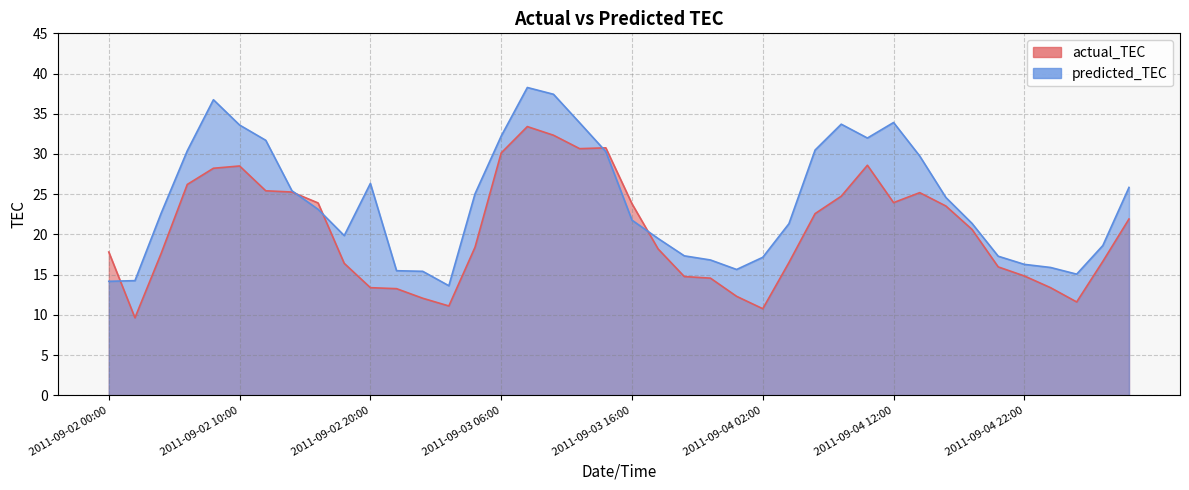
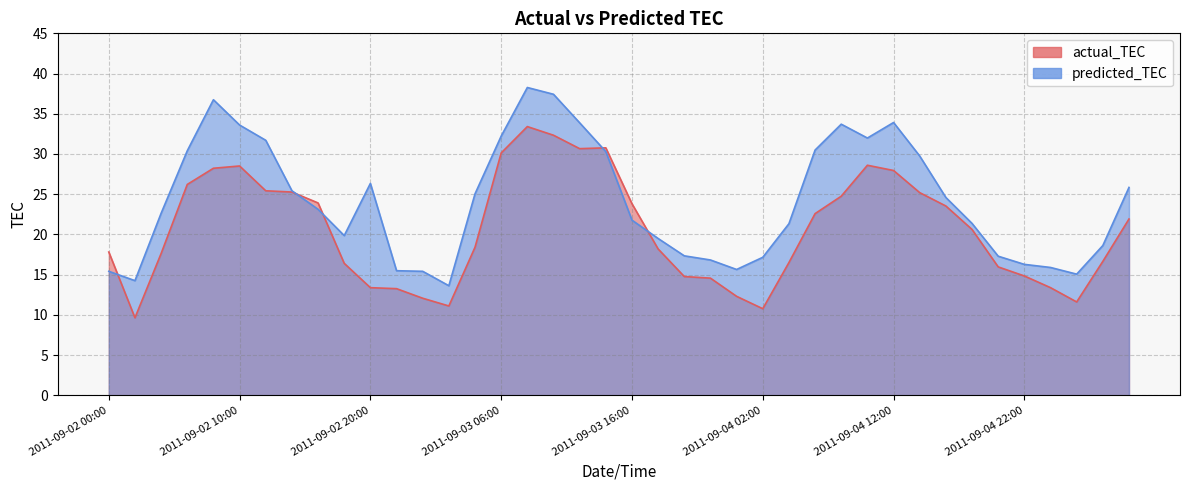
  {
    "actual_TEC": {
      "2011-09-02 00:00": 18,
      "2011-09-02 10:00": 29,
      "2011-09-02 20:00": 13,
      "2011-09-03 06:00": 30,
      "2011-09-03 16:00": 24,
      "2011-09-04 02:00": 11,
-     "2011-09-04 12:00": 24,
+     "2011-09-04 12:00": 28,
      "2011-09-04 22:00": 15
    },
    "predicted_TEC": {
-     "2011-09-02 00:00": 14,
+     "2011-09-02 00:00": 15,
      "2011-09-02 10:00": 34,
      "2011-09-02 20:00": 26,
      "2011-09-03 06:00": 32,
      "2011-09-03 16:00": 22,
      "2011-09-04 02:00": 17,
      "2011-09-04 12:00": 34,
      "2011-09-04 22:00": 16
    }
  }
